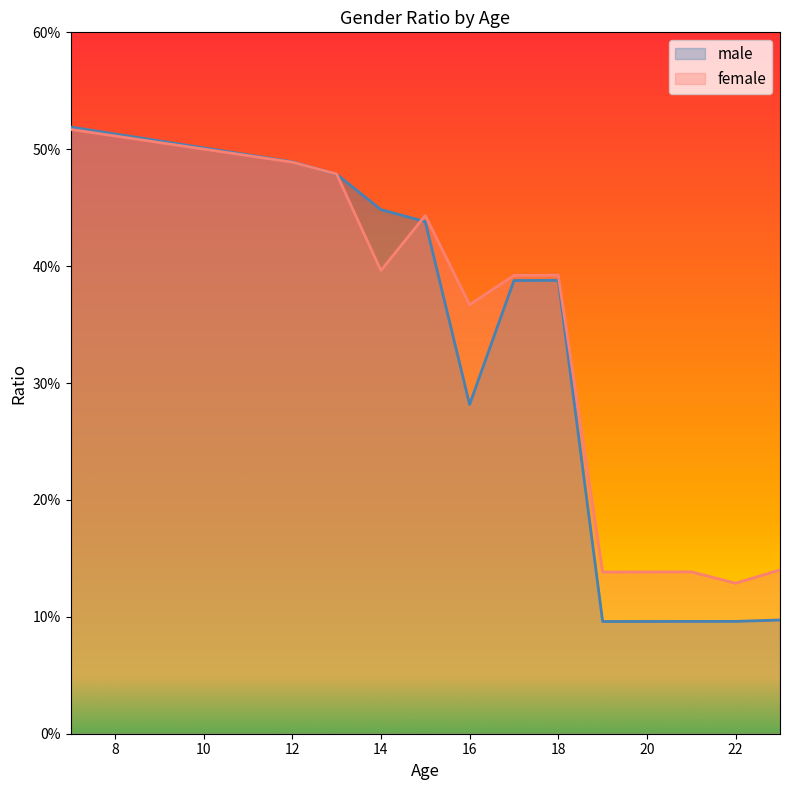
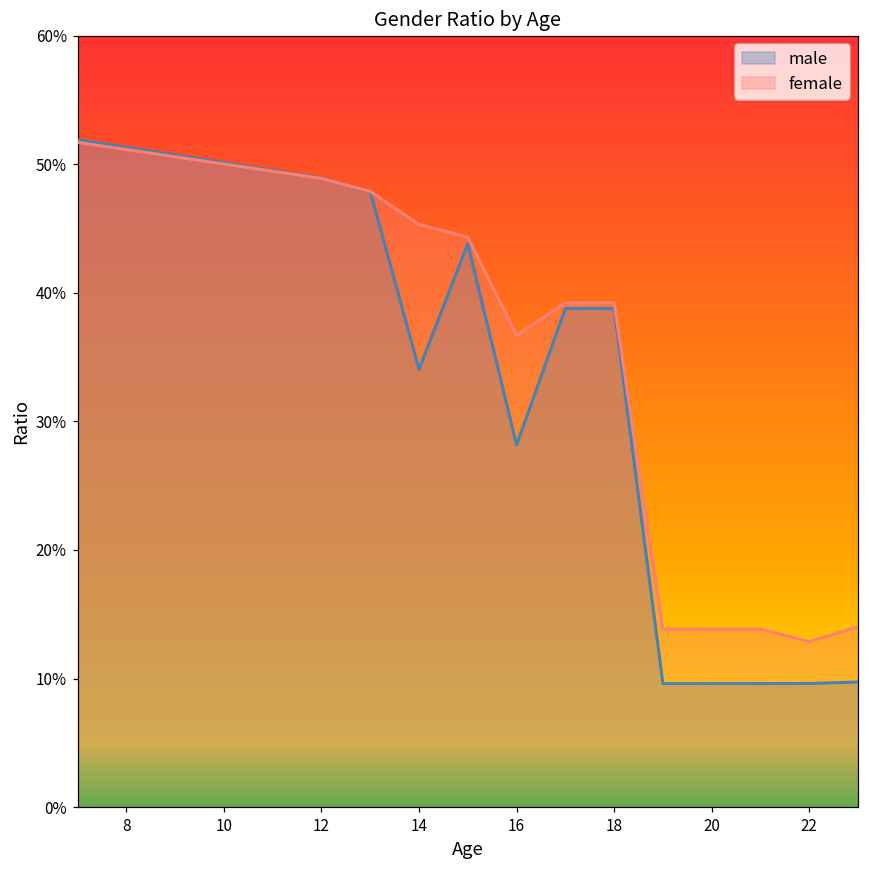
  {
    "male": {
-     "14": "44.8%",
+     "14": "34.0%",
      "16": "28.2%",
      "18": "38.8%",
      "20": "9.6%",
      "22": "9.6%"
    },
    "female": {
-     "14": "39.6%",
+     "14": "45.3%",
      "16": "36.7%",
      "18": "39.2%",
      "20": "13.8%",
      "22": "12.9%"
    }
  }
